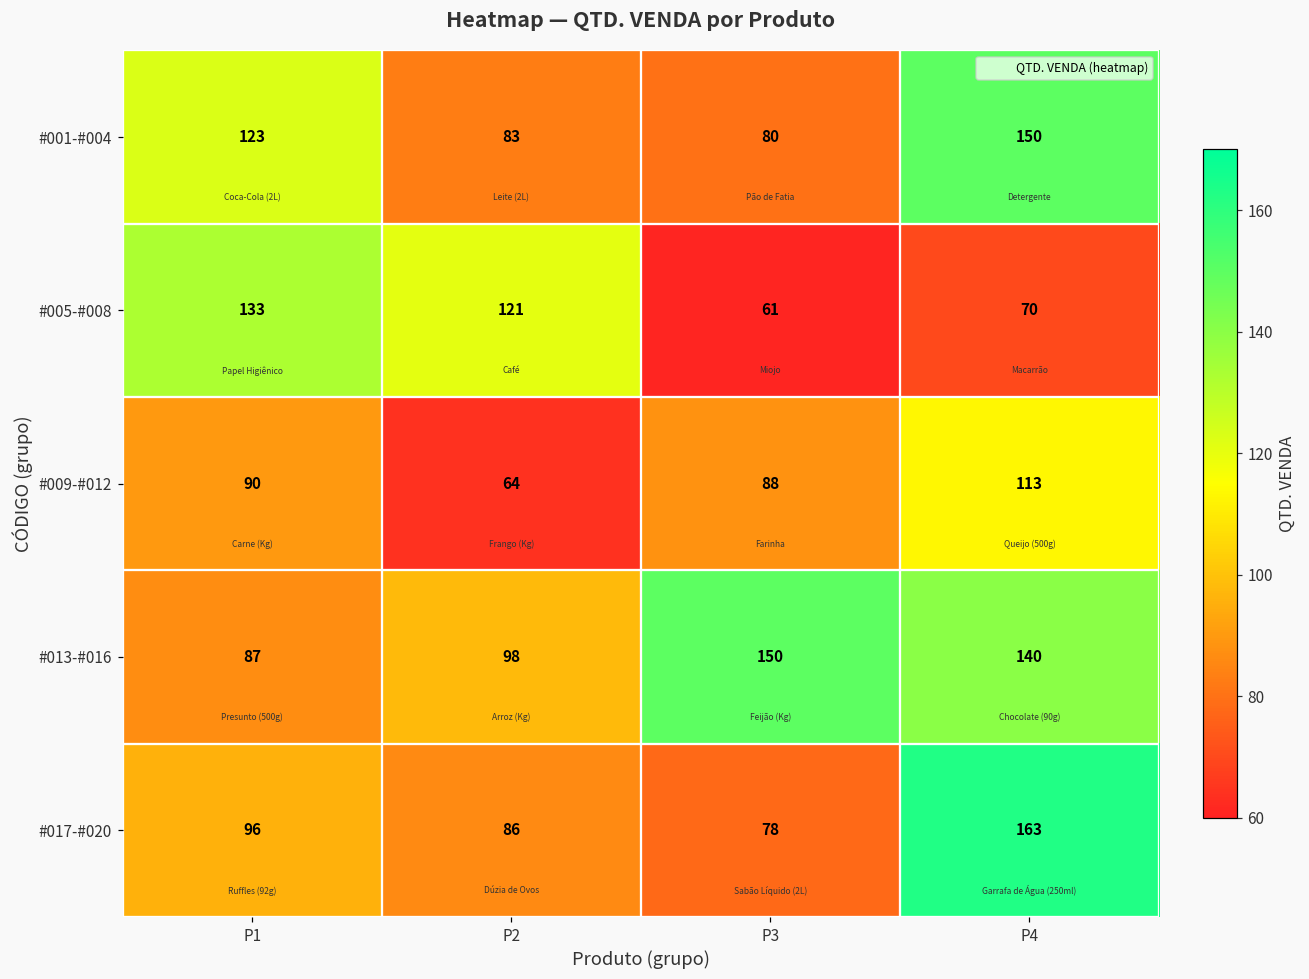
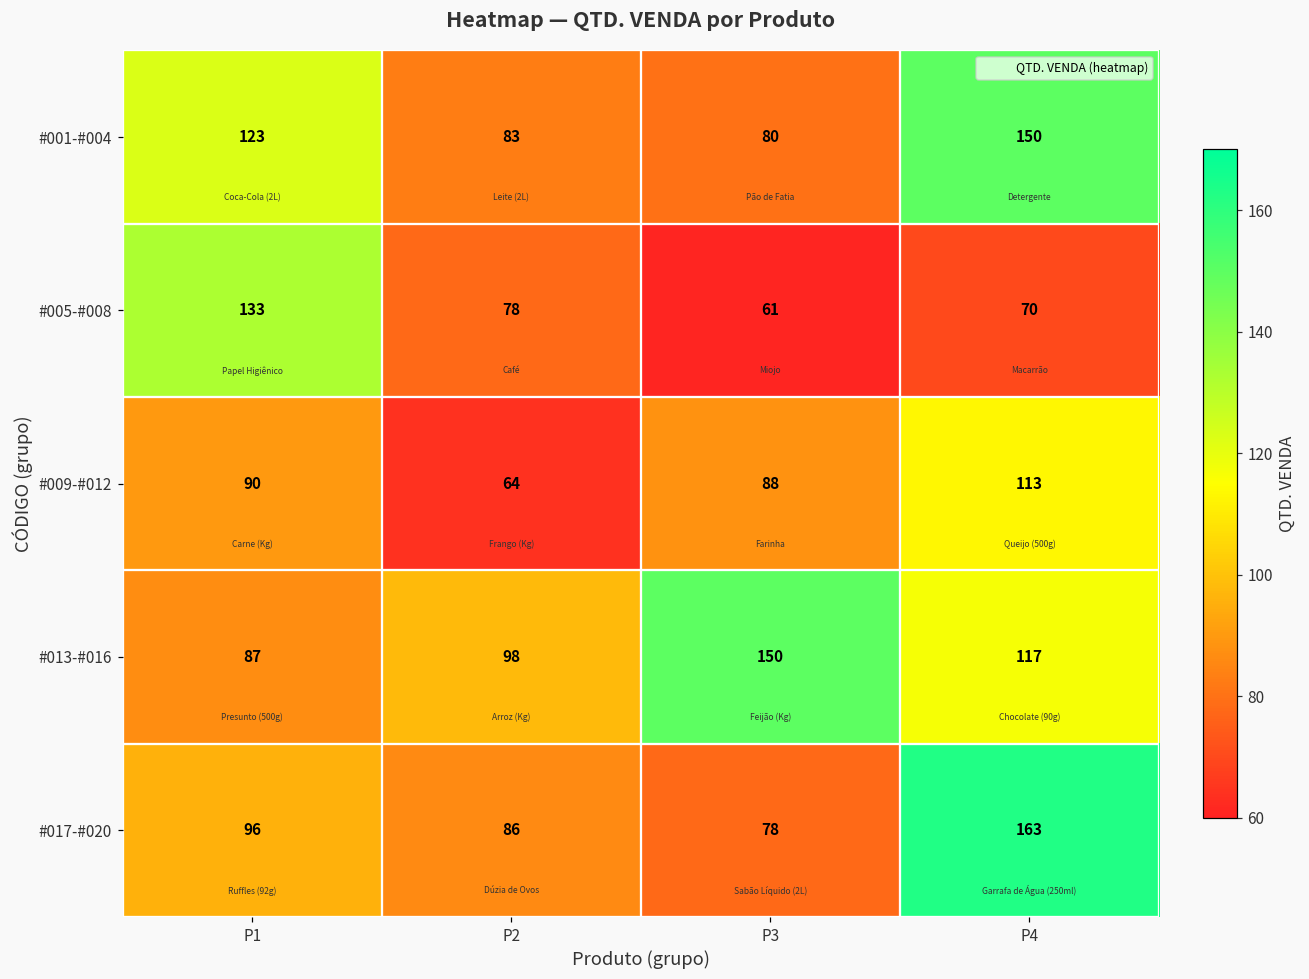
  {
    "#005-#008": {
-     "P2": 121
+     "P2": 78
    },
    "#013-#016": {
-     "P4": 140
+     "P4": 117
    }
  }
